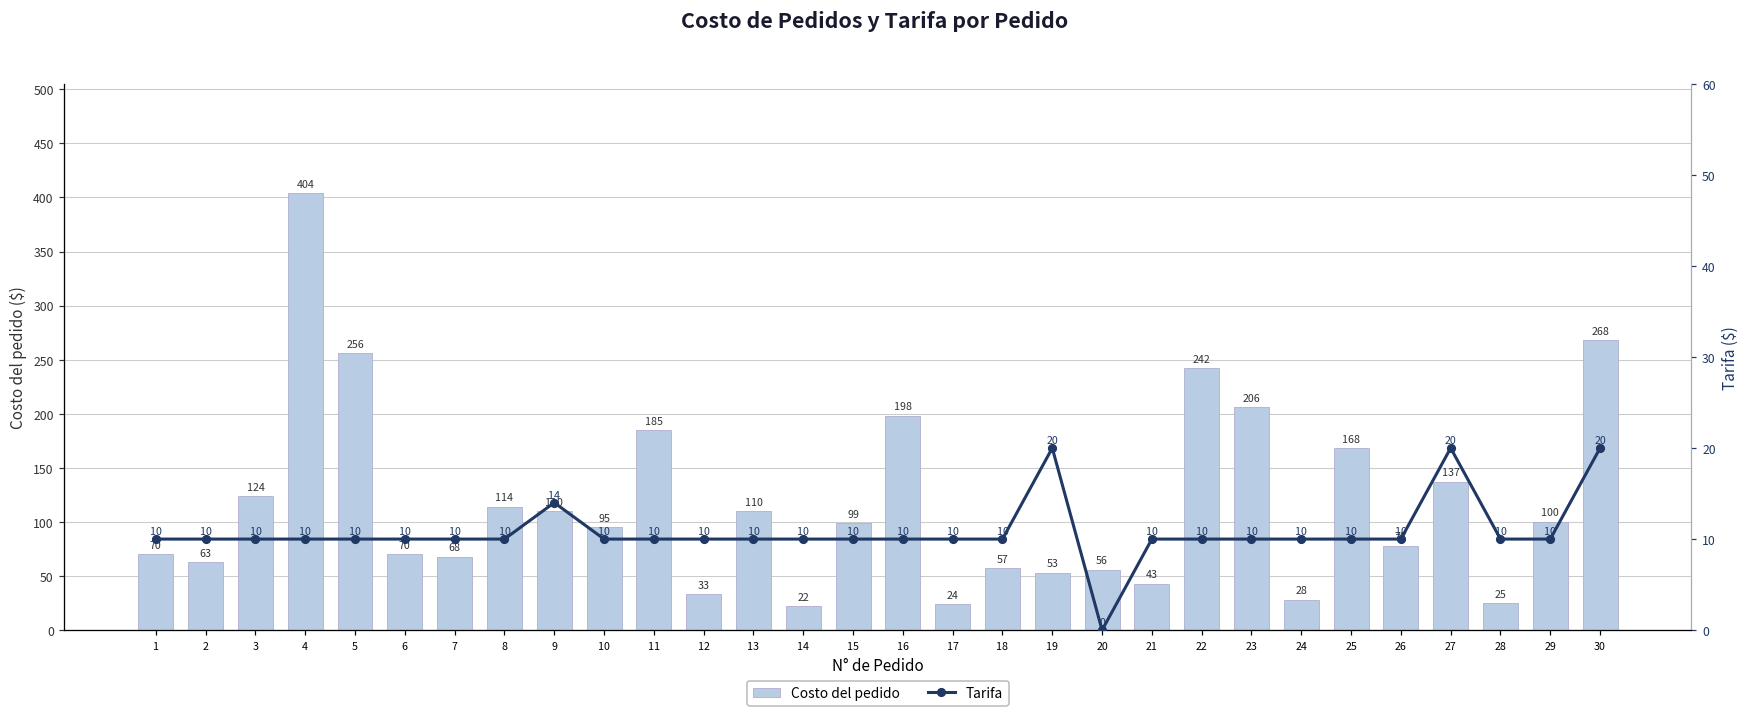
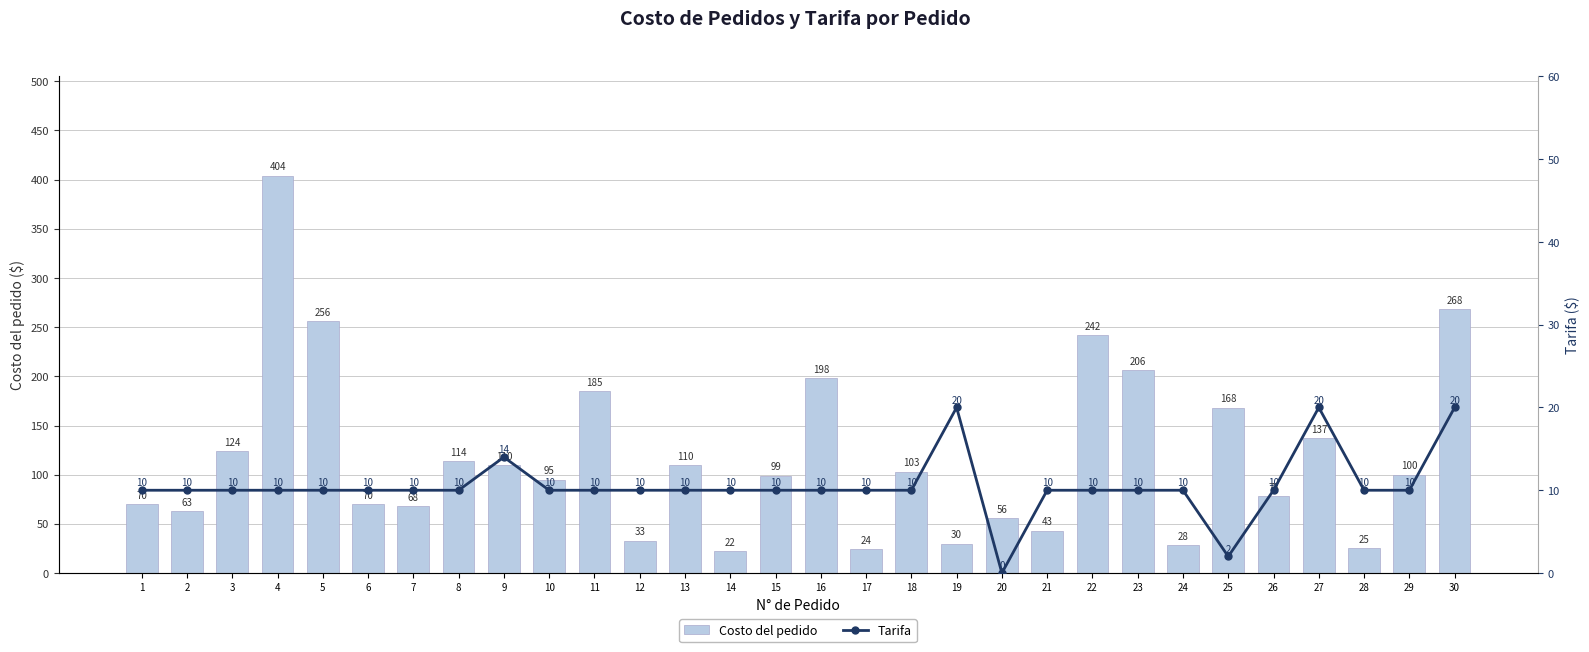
  {
    "Costo del pedido": {
      "2": 63,
      "3": 124,
      "4": 404,
      "5": 256,
      "8": 114,
      "10": 95,
      "11": 185,
      "12": 33,
      "13": 110,
      "14": 22,
      "15": 99,
      "16": 198,
      "17": 24,
-     "18": 57,
-     "19": 53,
+     "18": 103,
+     "19": 30,
      "20": 56,
      "21": 43,
      "22": 242,
      "23": 206,
      "24": 28,
      "25": 168,
      "27": 137,
      "28": 25,
      "29": 100,
      "30": 268
    },
    "Tarifa": {
      "1": 10,
      "2": 10,
      "3": 10,
      "4": 10,
      "5": 10,
      "6": 10,
      "7": 10,
      "8": 10,
      "10": 10,
      "11": 10,
      "12": 10,
      "13": 10,
      "14": 10,
      "15": 10,
      "16": 10,
      "17": 10,
      "18": 10,
      "19": 20,
      "21": 10,
      "22": 10,
      "23": 10,
      "24": 10,
-     "25": 10,
+     "25": 2,
      "27": 20,
      "28": 10,
      "29": 10,
      "30": 20
    }
  }
